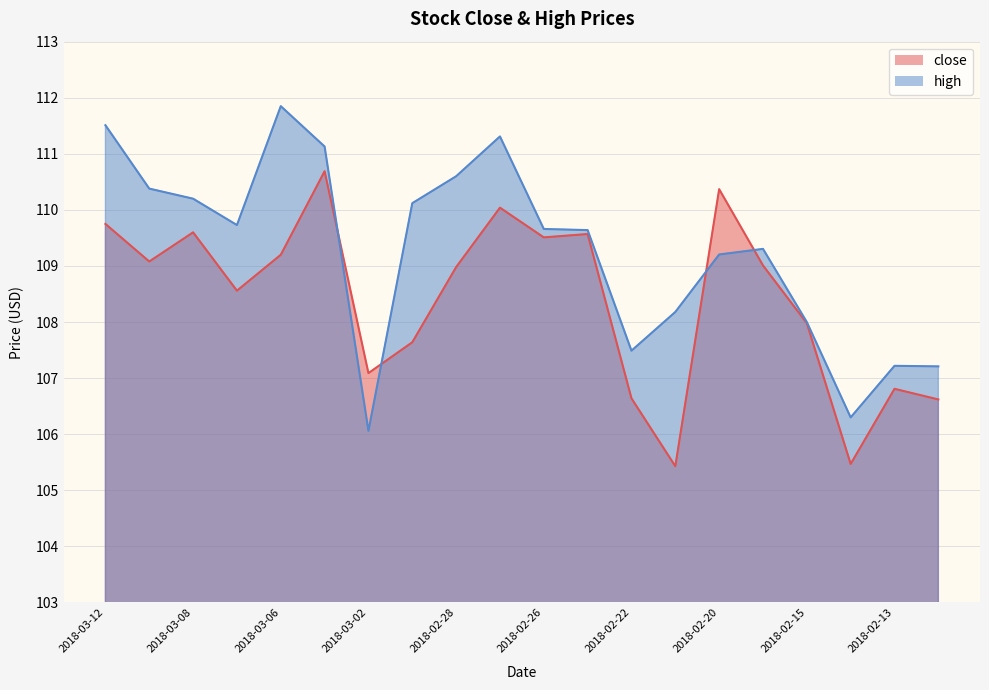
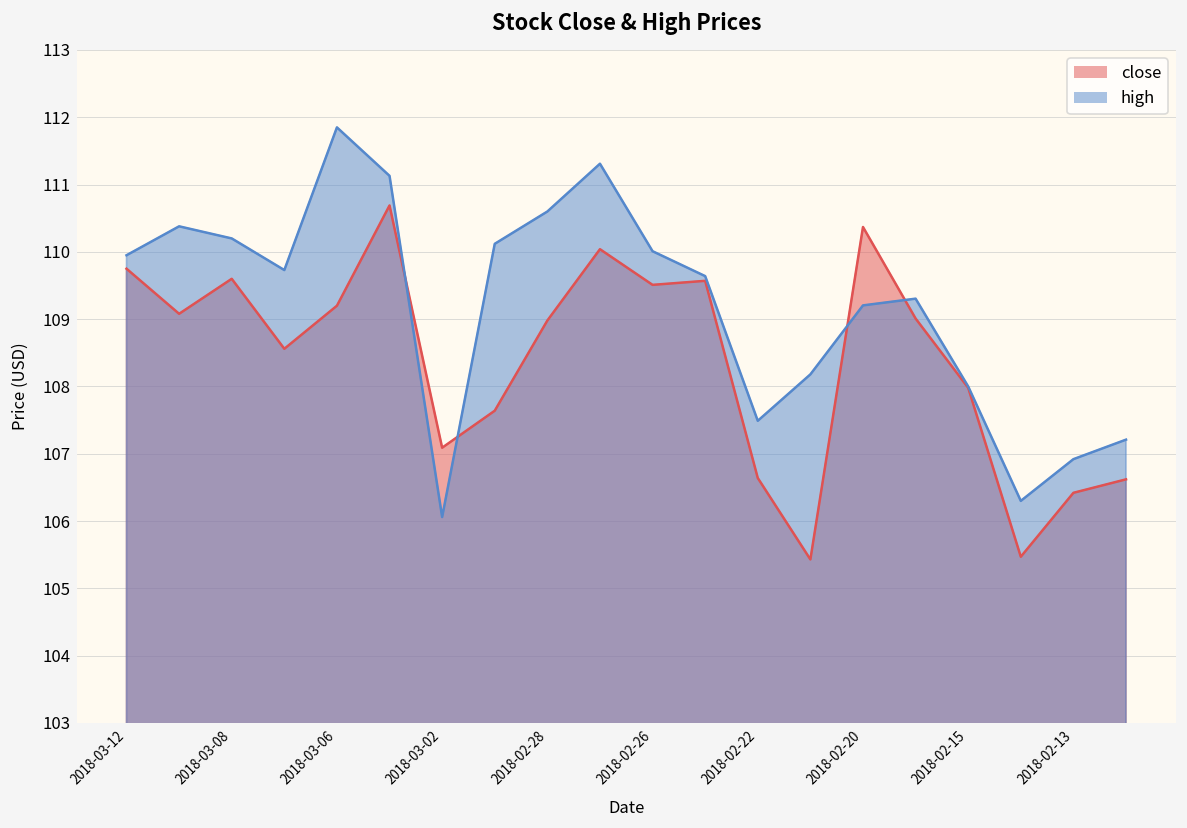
  {
    "close": {
      "2018-03-12": 109.8,
      "2018-03-08": 109.6,
      "2018-03-06": 109.2,
      "2018-03-02": 107.1,
      "2018-02-28": 109.0,
      "2018-02-26": 109.5,
      "2018-02-22": 106.6,
      "2018-02-20": 110.4,
-     "2018-02-13": 106.8
+     "2018-02-13": 106.4
    },
    "high": {
-     "2018-03-12": 111.5,
+     "2018-03-12": 110.0,
      "2018-03-08": 110.2,
      "2018-03-06": 111.9,
      "2018-03-02": 106.1,
      "2018-02-28": 110.6,
-     "2018-02-26": 109.7,
+     "2018-02-26": 110.0,
      "2018-02-22": 107.5,
      "2018-02-20": 109.2,
-     "2018-02-13": 107.2
+     "2018-02-13": 106.9
    }
  }
